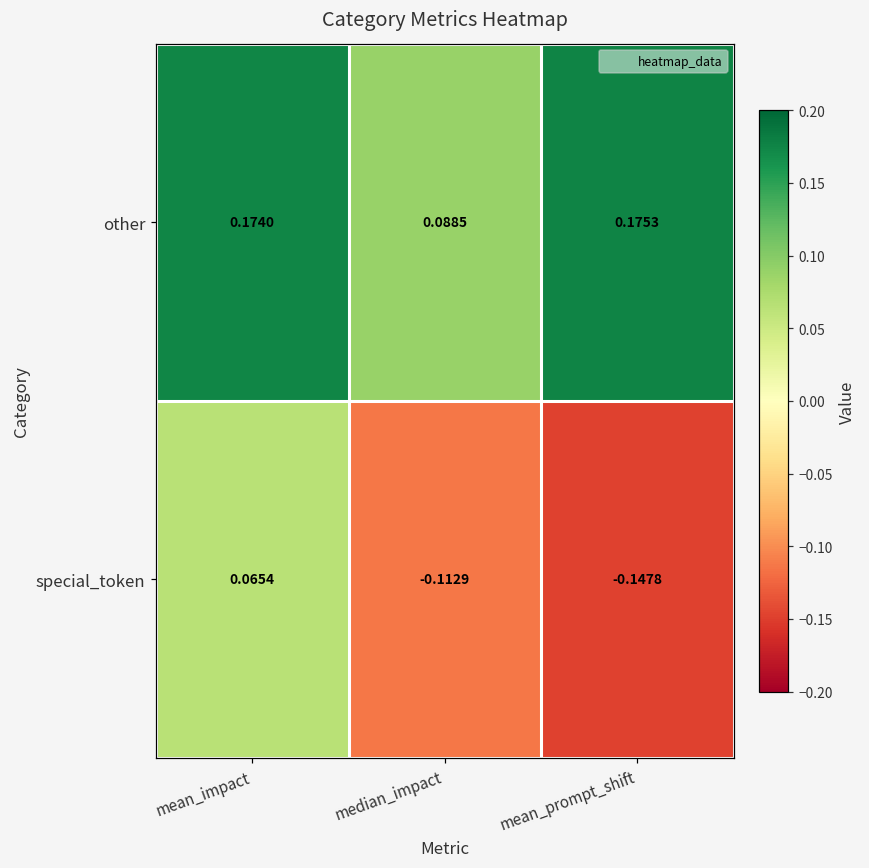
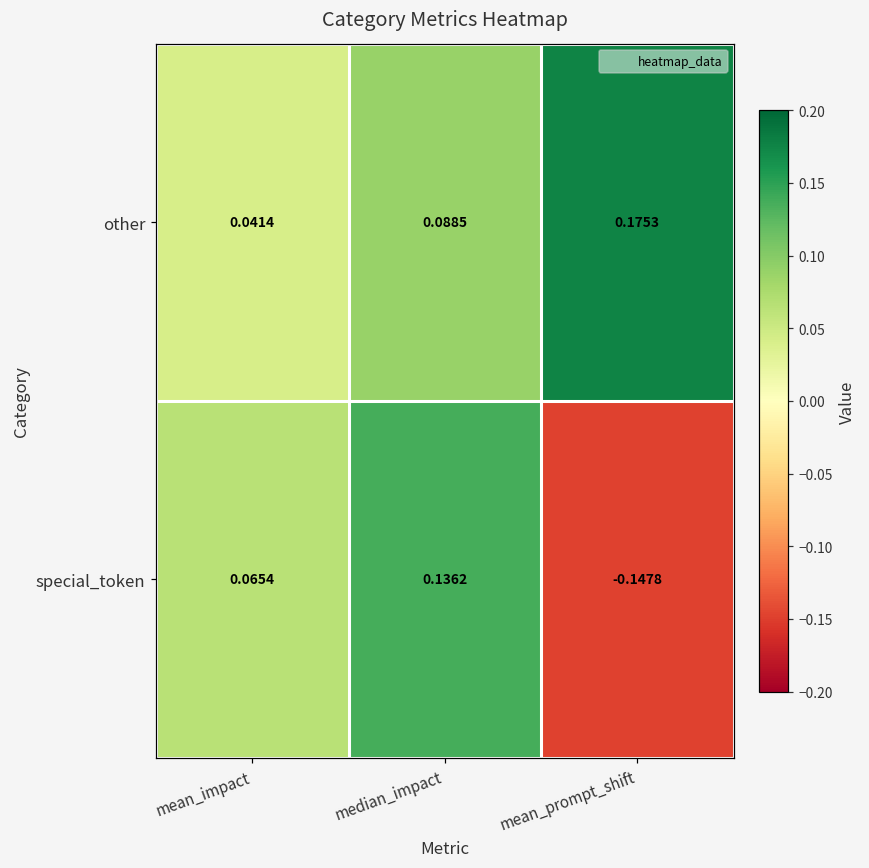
  {
    "other": {
-     "mean_impact": 0.1740,
+     "mean_impact": 0.0414,
      "median_impact": 0.0885,
      "mean_prompt_shift": 0.1753
    },
    "special_token": {
      "mean_impact": 0.0654,
-     "median_impact": -0.1129,
+     "median_impact": 0.1362,
      "mean_prompt_shift": -0.1478
    }
  }
